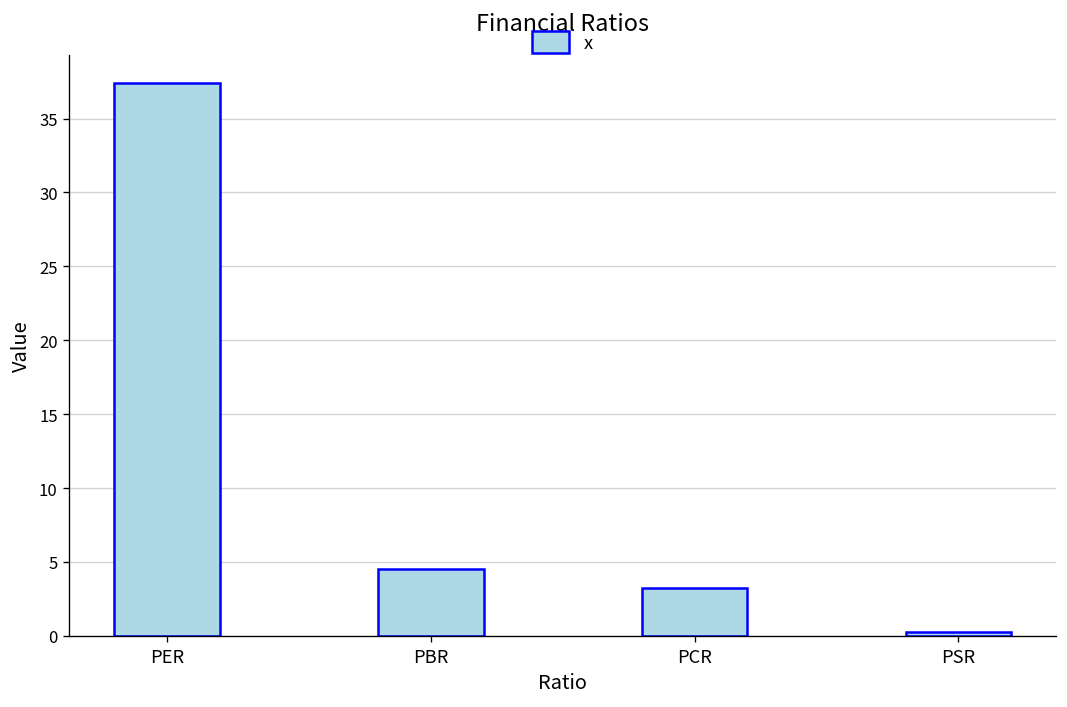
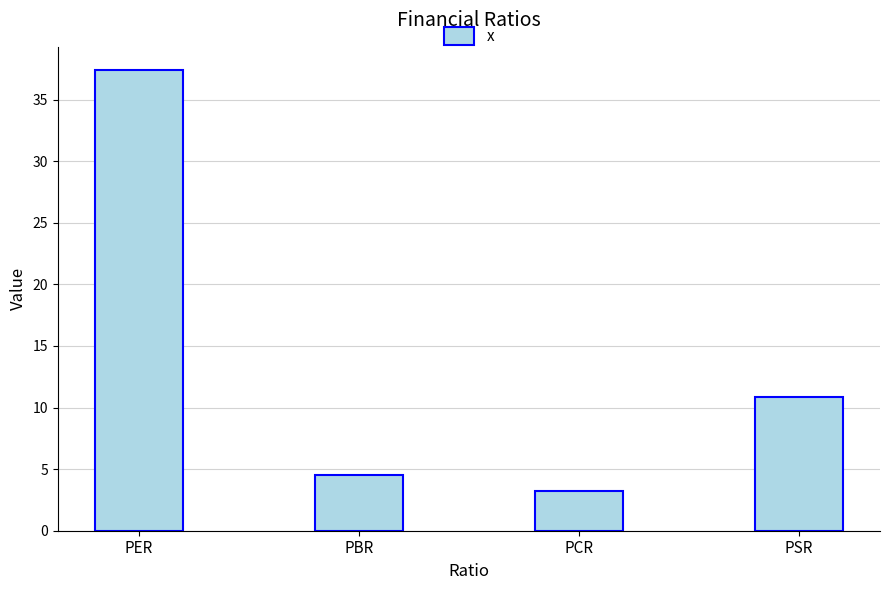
  {
    "PER": 37.4,
    "PBR": 4.5,
    "PCR": 3.3,
-   "PSR": 0.3
+   "PSR": 10.8
  }
